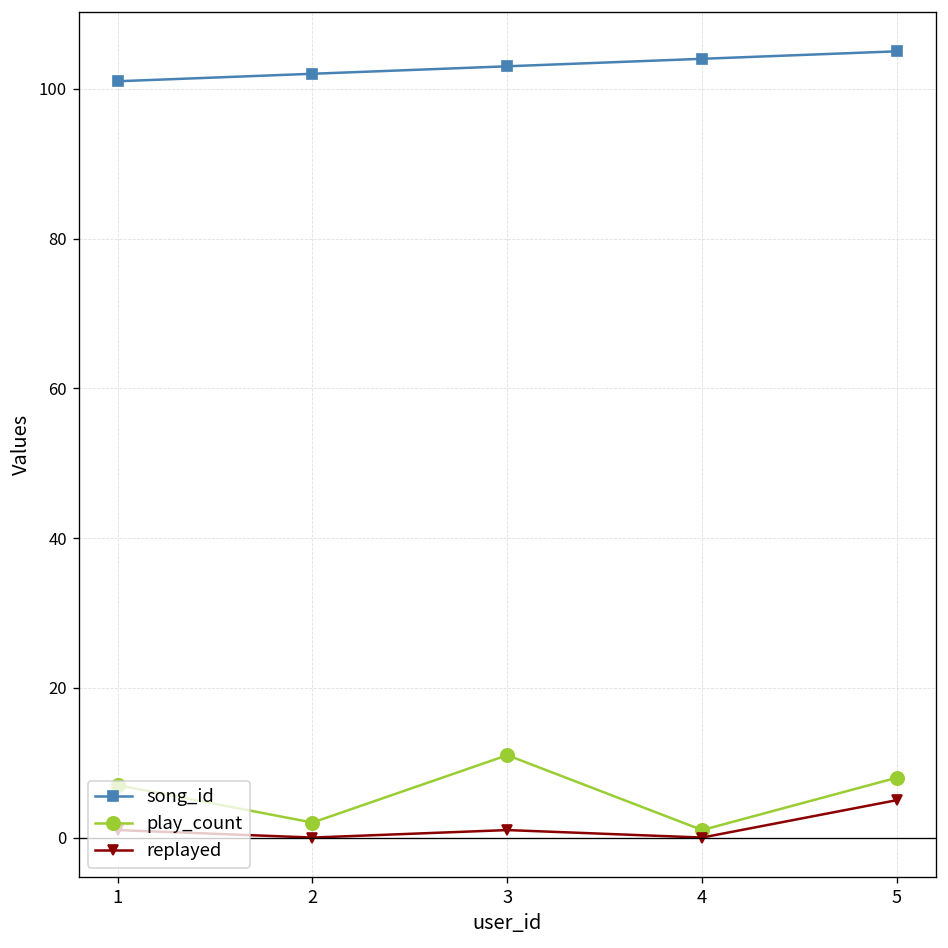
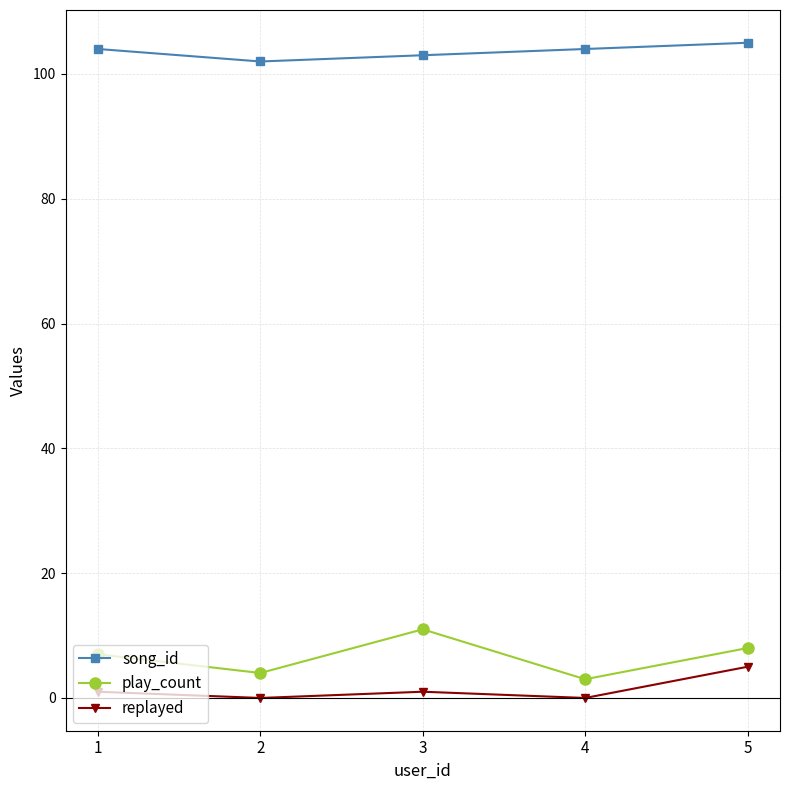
  {
    "song_id": {
-     "1": 101,
+     "1": 104,
      "2": 102,
      "3": 103,
      "4": 104,
      "5": 105
    },
    "play_count": {
-     "2": 2,
+     "2": 4,
      "3": 11,
-     "4": 1,
+     "4": 3,
      "5": 8
    },
    "replayed": {
      "2": 0,
      "3": 1,
      "4": 0,
      "5": 5
    }
  }
